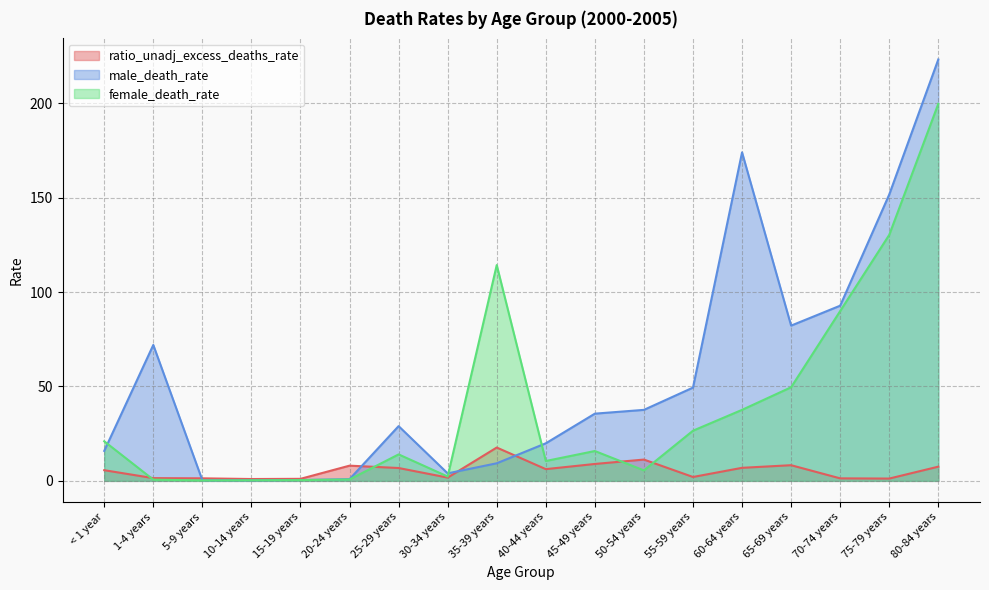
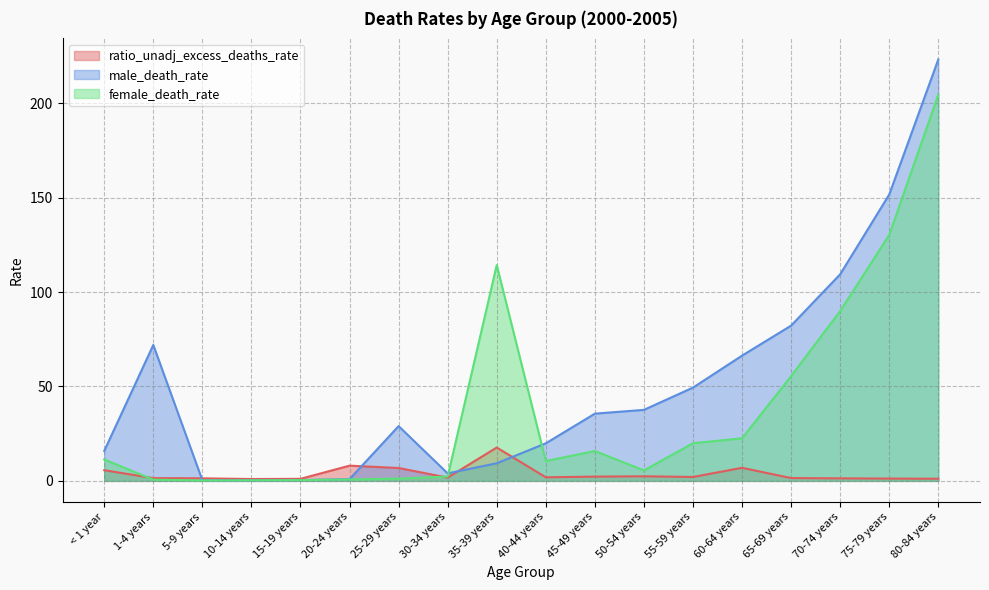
  {
    "ratio_unadj_excess_deaths_rate": {
      "< 1 year": 6,
      "20-24 years": 8,
      "25-29 years": 7,
      "35-39 years": 18,
-     "40-44 years": 6,
-     "45-49 years": 9,
-     "50-54 years": 11,
+     "40-44 years": 2,
+     "45-49 years": 2,
+     "50-54 years": 2,
      "55-59 years": 2,
      "60-64 years": 7,
-     "65-69 years": 8,
+     "65-69 years": 1,
      "70-74 years": 1,
      "75-79 years": 1,
-     "80-84 years": 8
+     "80-84 years": 1
    },
    "male_death_rate": {
      "< 1 year": 16,
      "1-4 years": 72,
      "25-29 years": 29,
      "30-34 years": 4,
      "35-39 years": 9,
      "40-44 years": 20,
      "45-49 years": 36,
      "50-54 years": 38,
      "55-59 years": 49,
-     "60-64 years": 174,
+     "60-64 years": 66,
      "65-69 years": 82,
-     "70-74 years": 93,
+     "70-74 years": 109,
      "75-79 years": 152,
      "80-84 years": 223
    },
    "female_death_rate": {
-     "< 1 year": 21,
-     "25-29 years": 14,
+     "< 1 year": 11,
+     "25-29 years": 1,
      "35-39 years": 114,
      "40-44 years": 11,
      "45-49 years": 16,
      "50-54 years": 6,
-     "55-59 years": 27,
-     "60-64 years": 38,
-     "65-69 years": 50,
+     "55-59 years": 20,
+     "60-64 years": 23,
+     "65-69 years": 55,
      "70-74 years": 90,
      "75-79 years": 130,
-     "80-84 years": 200
+     "80-84 years": 205
    }
  }
